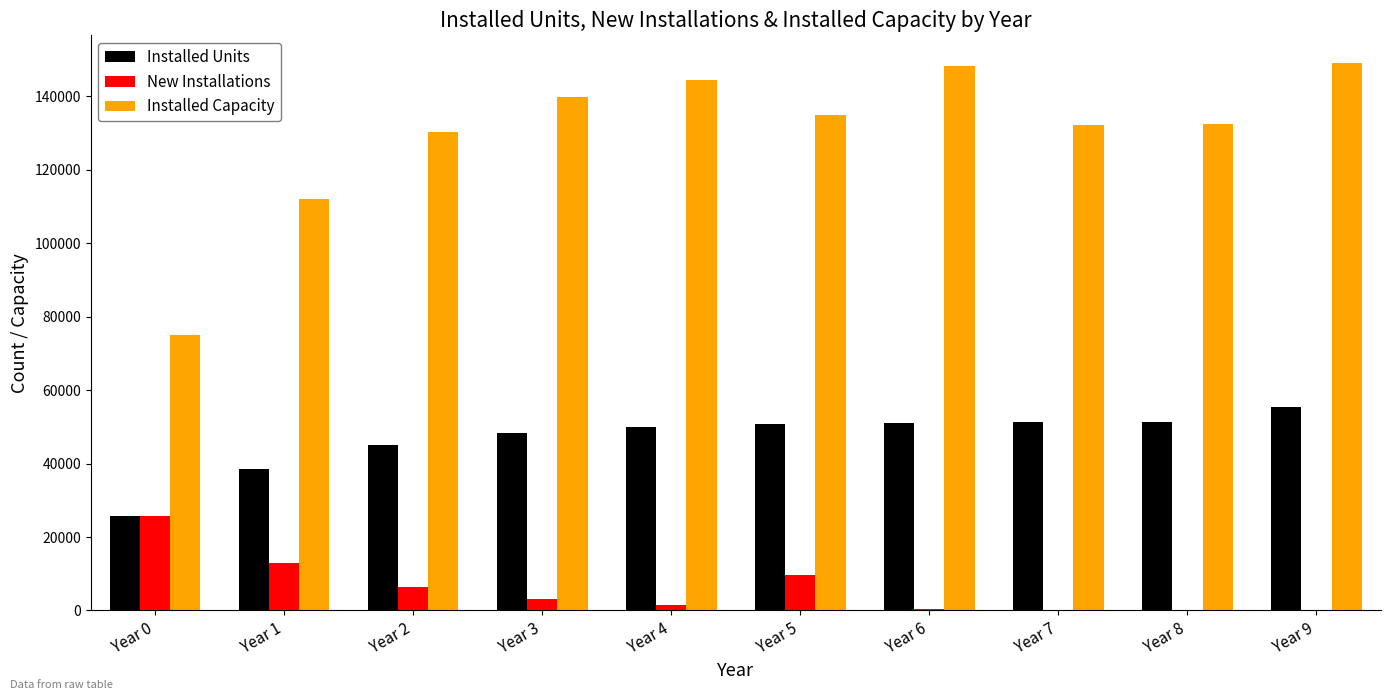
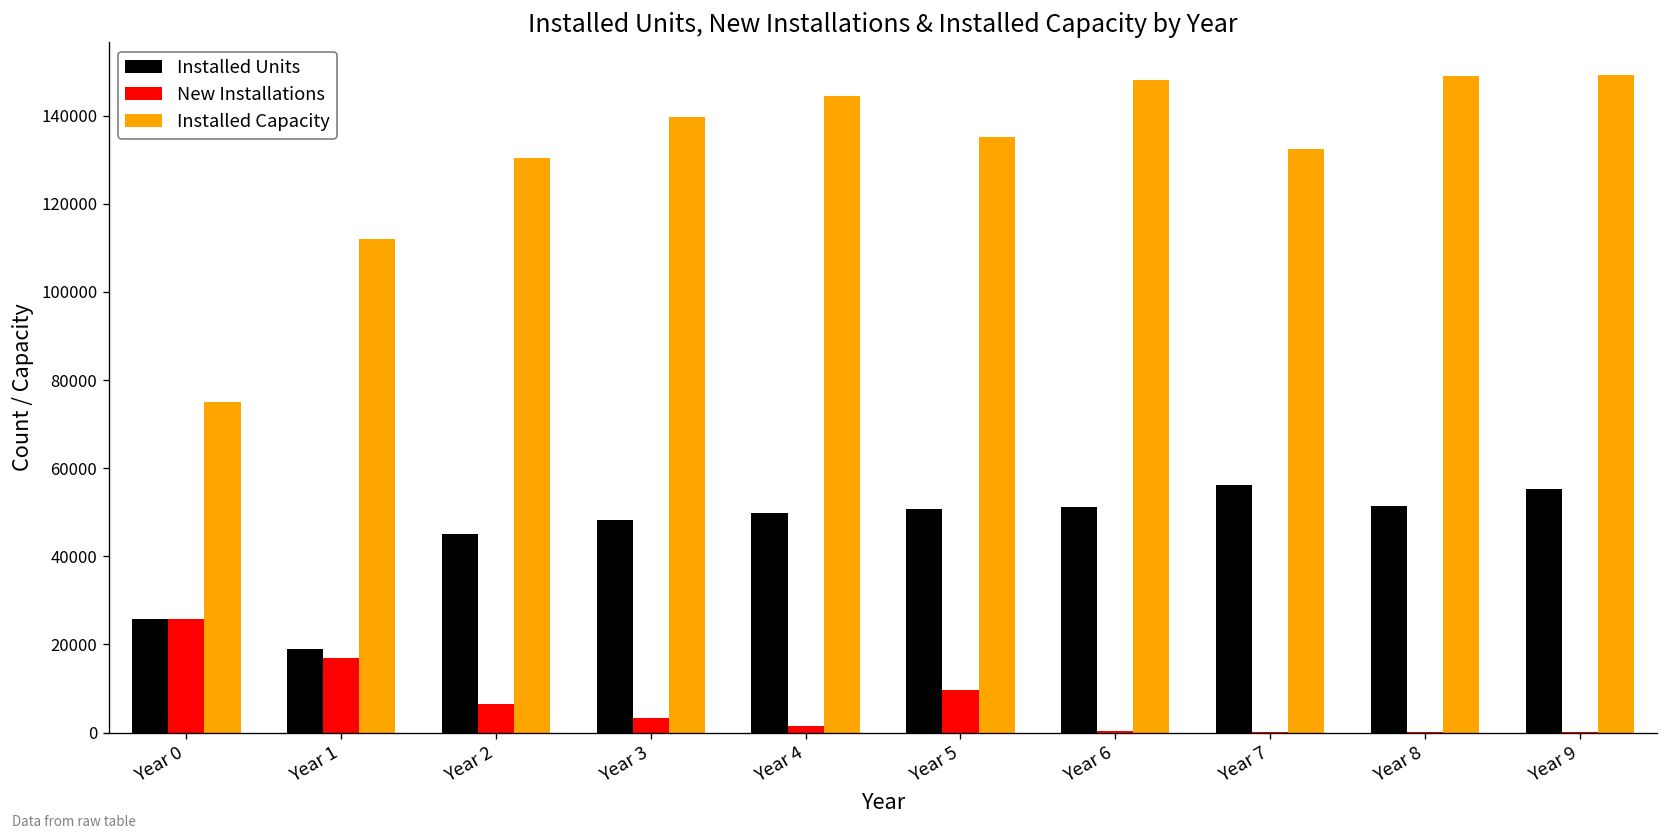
  {
    "Installed Units": {
      "Year 0": 26000,
-     "Year 1": 39000,
+     "Year 1": 19000,
      "Year 2": 45000,
      "Year 3": 48000,
      "Year 4": 50000,
      "Year 5": 51000,
      "Year 6": 51000,
-     "Year 7": 51000,
+     "Year 7": 56000,
      "Year 8": 51000,
      "Year 9": 55000
    },
    "New Installations": {
      "Year 0": 26000,
-     "Year 1": 13000,
+     "Year 1": 17000,
      "Year 2": 7000,
      "Year 3": 3000,
      "Year 4": 2000,
      "Year 5": 10000
    },
    "Installed Capacity": {
      "Year 0": 75000,
      "Year 1": 112000,
      "Year 2": 130000,
      "Year 3": 140000,
      "Year 4": 144000,
      "Year 5": 135000,
      "Year 6": 148000,
      "Year 7": 132000,
-     "Year 8": 132000,
+     "Year 8": 149000,
      "Year 9": 149000
    }
  }
